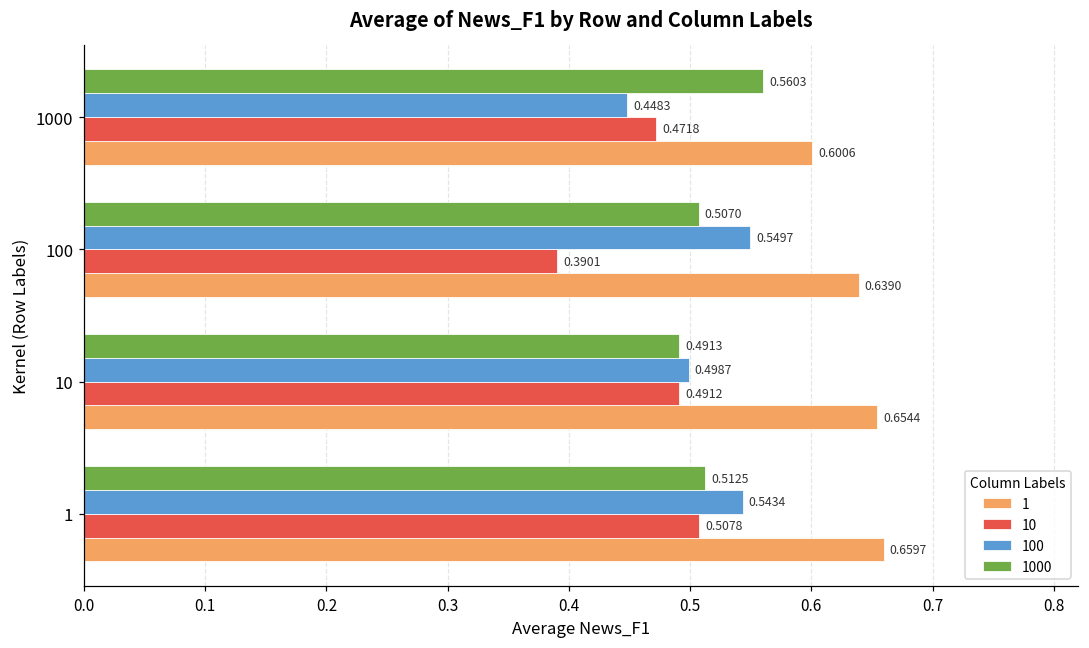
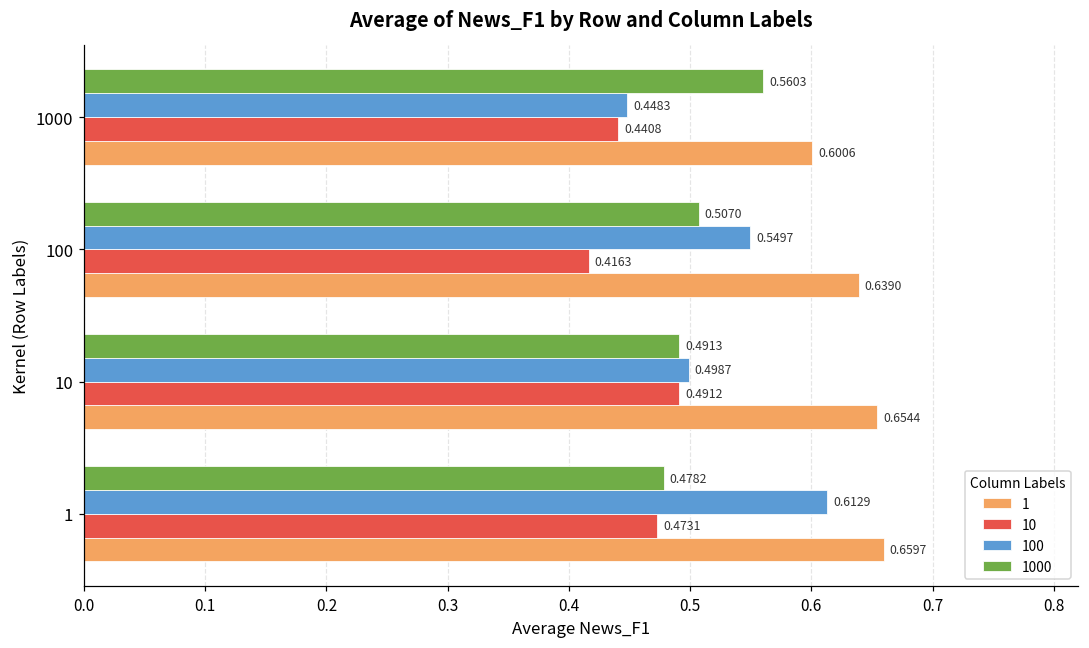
  {
    "1": {
      "1000": 0.6006,
      "100": 0.6390,
      "10": 0.6544,
      "1": 0.6597
    },
    "10": {
-     "1000": 0.4718,
-     "100": 0.3901,
+     "1000": 0.4408,
+     "100": 0.4163,
      "10": 0.4912,
-     "1": 0.5078
+     "1": 0.4731
    },
    "100": {
      "1000": 0.4483,
      "100": 0.5497,
      "10": 0.4987,
-     "1": 0.5434
+     "1": 0.6129
    },
    "1000": {
      "1000": 0.5603,
      "100": 0.5070,
      "10": 0.4913,
-     "1": 0.5125
+     "1": 0.4782
    }
  }
